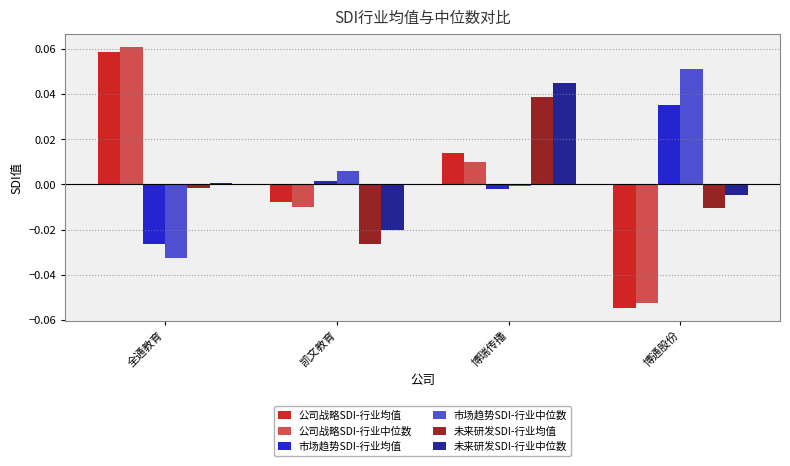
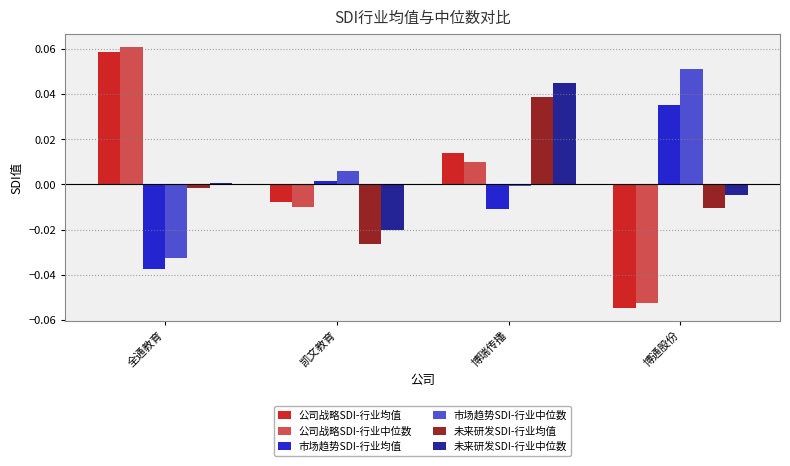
  {
    "公司战略SDI-行业均值": {
      "全通教育": 0.059,
      "凯文教育": -0.008,
      "博瑞传播": 0.014,
      "博通股份": -0.055
    },
    "公司战略SDI-行业中位数": {
      "全通教育": 0.061,
      "凯文教育": -0.010,
      "博瑞传播": 0.010,
      "博通股份": -0.052
    },
    "市场趋势SDI-行业均值": {
-     "全通教育": -0.027,
+     "全通教育": -0.037,
      "凯文教育": 0.001,
-     "博瑞传播": -0.002,
+     "博瑞传播": -0.011,
      "博通股份": 0.035
    },
    "市场趋势SDI-行业中位数": {
      "全通教育": -0.033,
      "凯文教育": 0.006,
      "博通股份": 0.051
    },
    "未来研发SDI-行业均值": {
      "全通教育": -0.002,
      "凯文教育": -0.026,
      "博瑞传播": 0.039,
      "博通股份": -0.011
    },
    "未来研发SDI-行业中位数": {
      "凯文教育": -0.020,
      "博瑞传播": 0.045,
      "博通股份": -0.005
    }
  }
